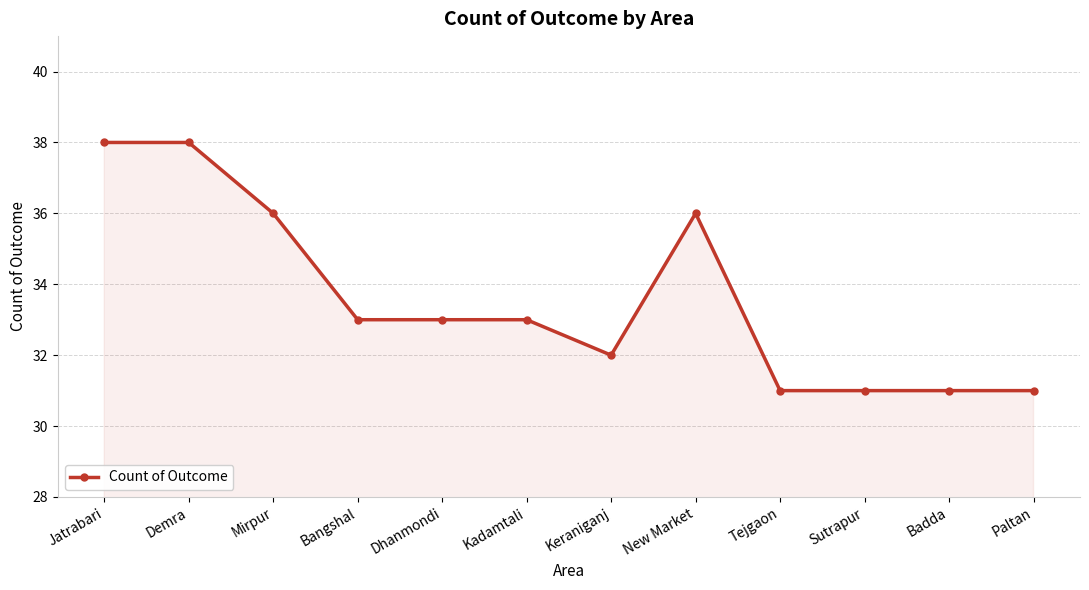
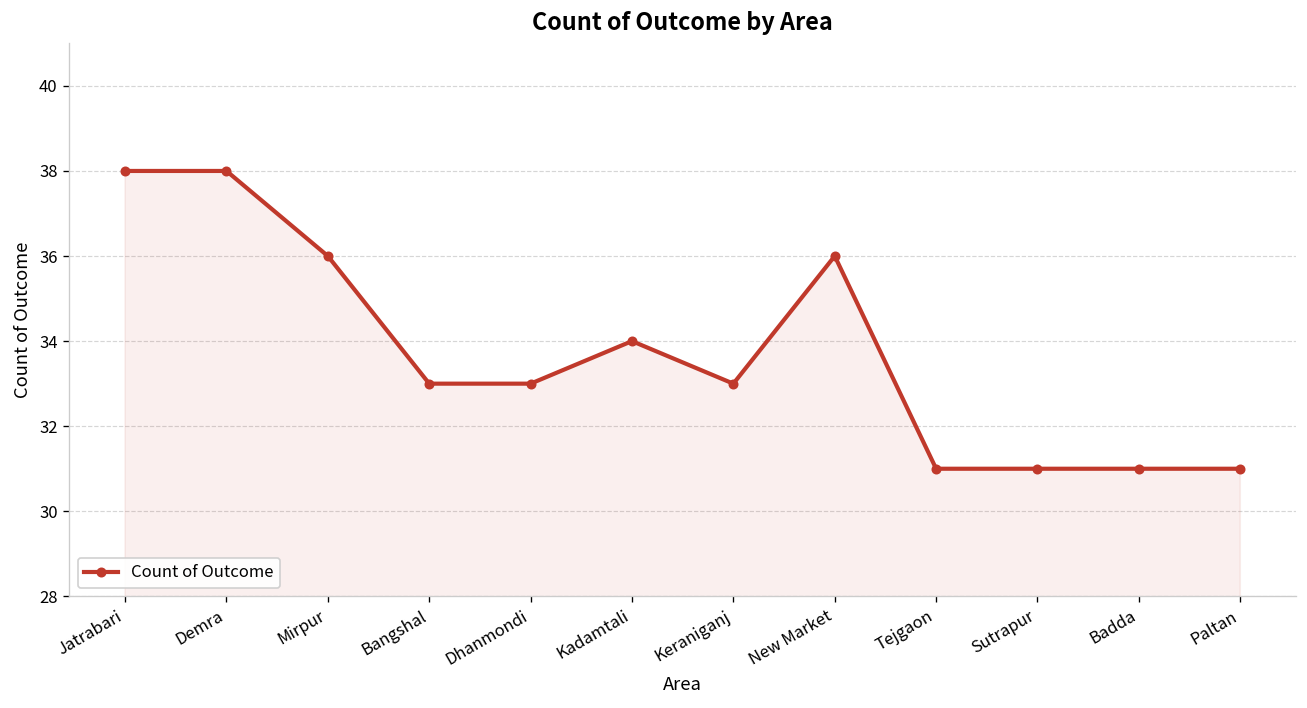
  {
    "Jatrabari": 38,
    "Demra": 38,
    "Mirpur": 36,
    "Bangshal": 33,
    "Dhanmondi": 33,
-   "Kadamtali": 33,
-   "Keraniganj": 32,
+   "Kadamtali": 34,
+   "Keraniganj": 33,
    "New Market": 36,
    "Tejgaon": 31,
    "Sutrapur": 31,
    "Badda": 31,
    "Paltan": 31
  }
